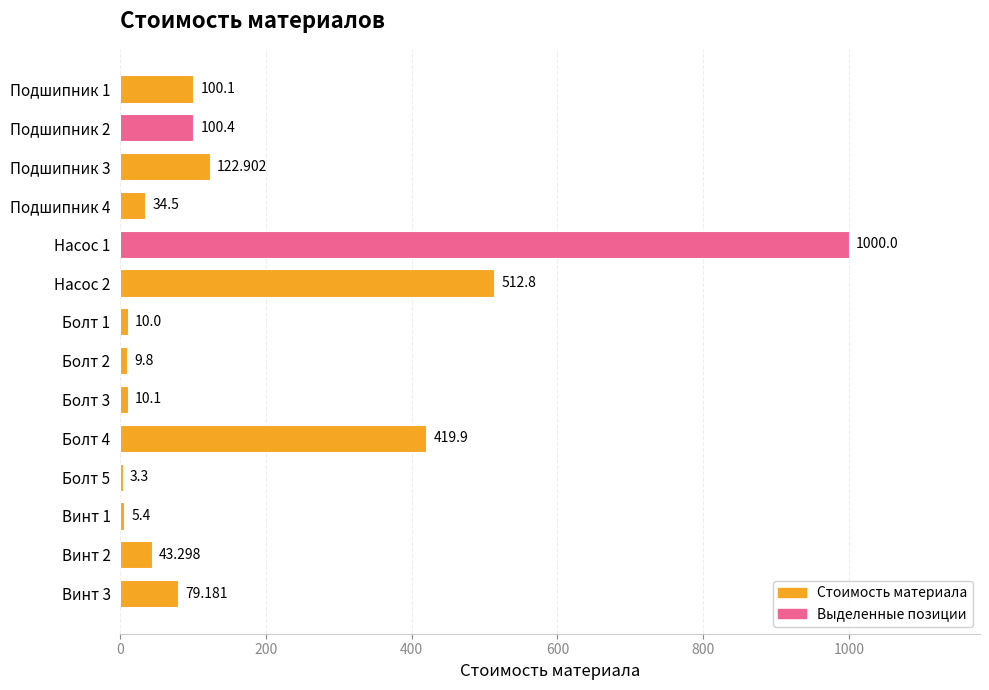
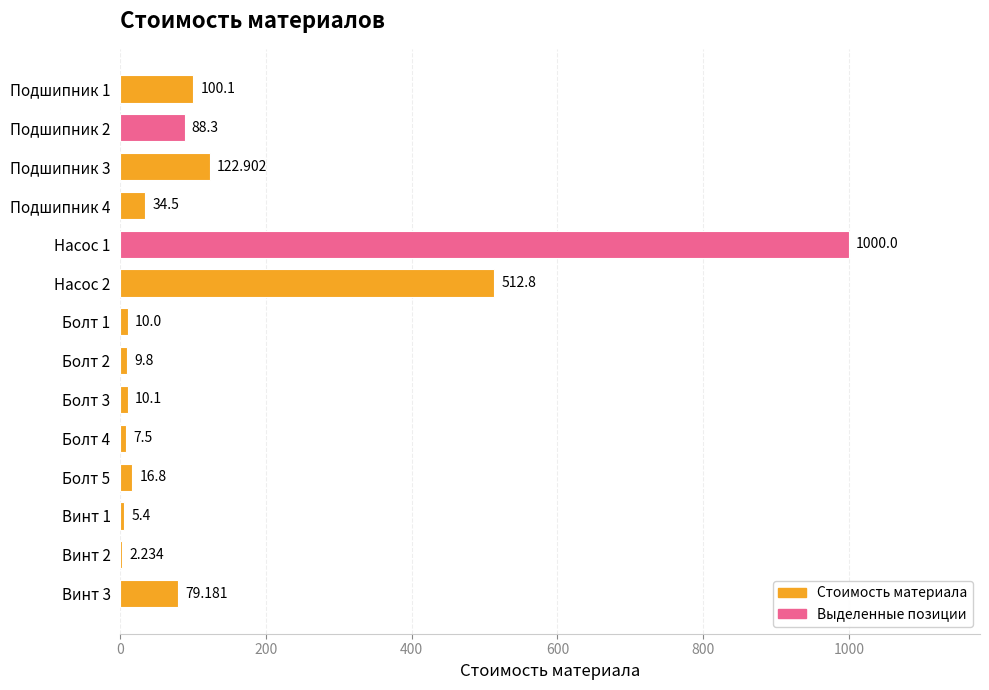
  {
    "Подшипник 1": 100.1,
-   "Подшипник 2": 100.4,
+   "Подшипник 2": 88.3,
    "Подшипник 3": 122.902,
    "Подшипник 4": 34.5,
    "Насос 1": 1000.0,
    "Насос 2": 512.8,
    "Болт 1": 10.0,
    "Болт 2": 9.8,
    "Болт 3": 10.1,
-   "Болт 4": 419.9,
-   "Болт 5": 3.3,
+   "Болт 4": 7.5,
+   "Болт 5": 16.8,
    "Винт 1": 5.4,
-   "Винт 2": 43.298,
+   "Винт 2": 2.234,
    "Винт 3": 79.181
  }
